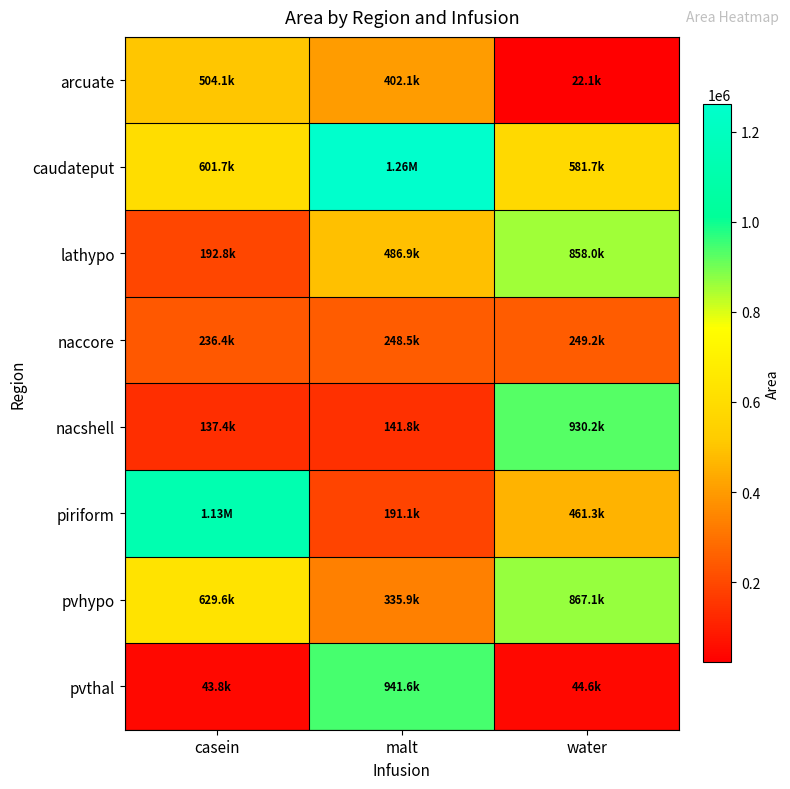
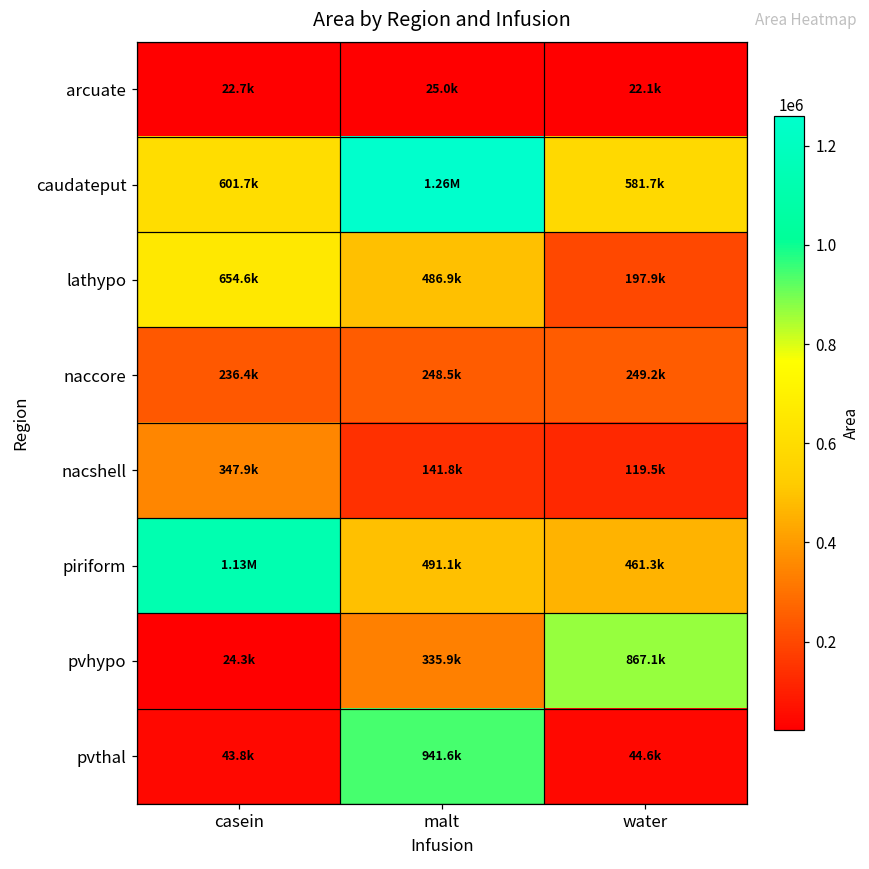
  {
    "arcuate": {
-     "casein": "504.1k",
-     "malt": "402.1k",
+     "casein": "22.7k",
+     "malt": "25.0k",
      "water": "22.1k"
    },
    "caudateput": {
      "casein": "601.7k",
      "malt": "1.26M",
      "water": "581.7k"
    },
    "lathypo": {
-     "casein": "192.8k",
+     "casein": "654.6k",
      "malt": "486.9k",
-     "water": "858.0k"
+     "water": "197.9k"
    },
    "naccore": {
      "casein": "236.4k",
      "malt": "248.5k",
      "water": "249.2k"
    },
    "nacshell": {
-     "casein": "137.4k",
+     "casein": "347.9k",
      "malt": "141.8k",
-     "water": "930.2k"
+     "water": "119.5k"
    },
    "piriform": {
      "casein": "1.13M",
-     "malt": "191.1k",
+     "malt": "491.1k",
      "water": "461.3k"
    },
    "pvhypo": {
-     "casein": "629.6k",
+     "casein": "24.3k",
      "malt": "335.9k",
      "water": "867.1k"
    },
    "pvthal": {
      "casein": "43.8k",
      "malt": "941.6k",
      "water": "44.6k"
    }
  }
